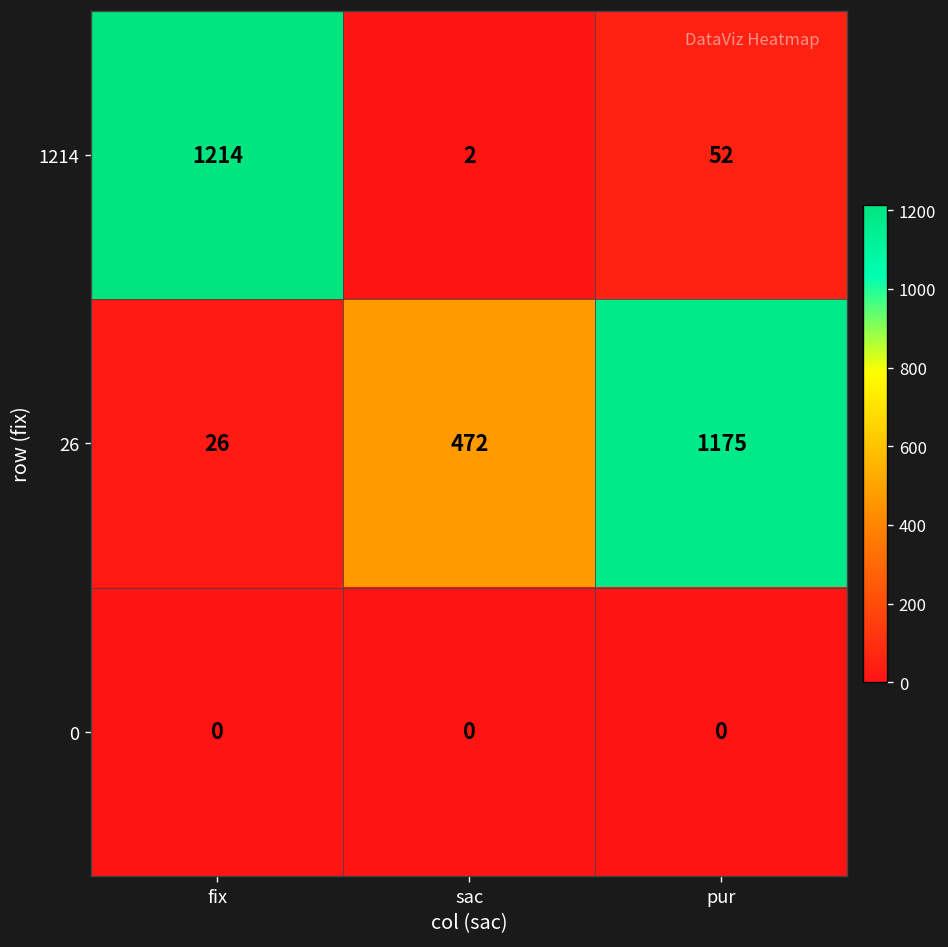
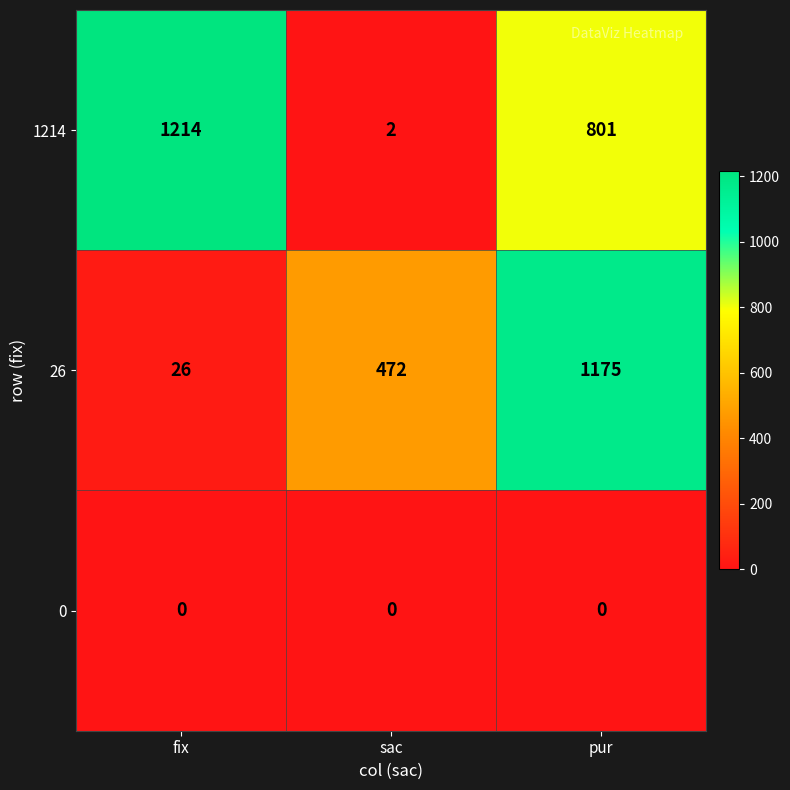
  {
    "1214": {
      "fix": 1214,
      "sac": 2,
-     "pur": 52
+     "pur": 801
    },
    "26": {
      "fix": 26,
      "sac": 472,
      "pur": 1175
    },
    "0": {
      "fix": 0,
      "sac": 0,
      "pur": 0
    }
  }
